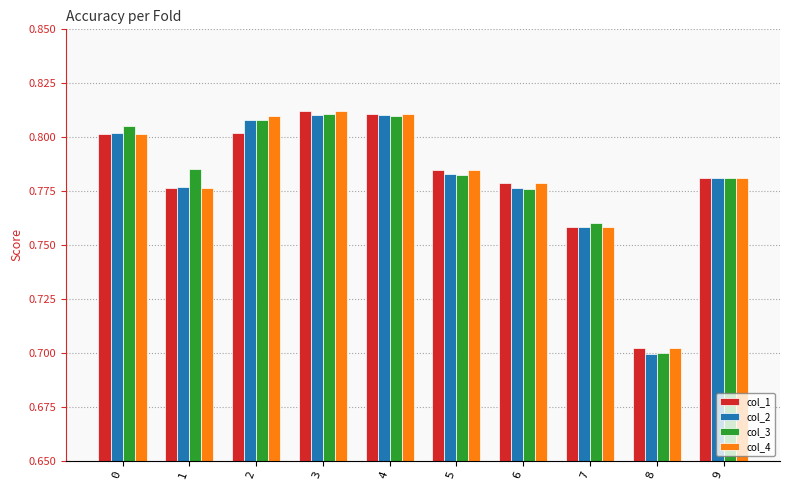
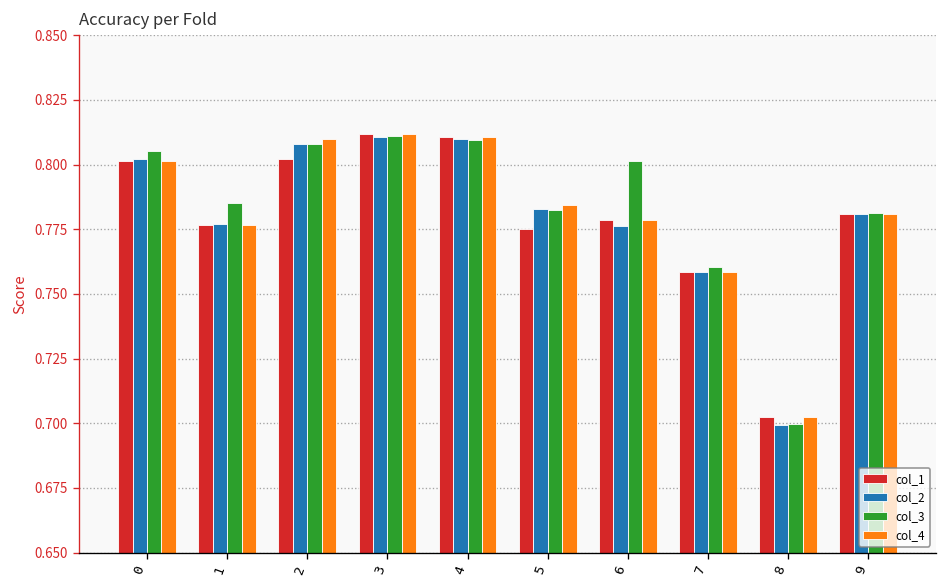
  {
    "col_1": {
      "0": 0.801,
      "1": 0.776,
      "2": 0.802,
      "3": 0.812,
      "4": 0.811,
-     "5": 0.785,
+     "5": 0.775,
      "6": 0.779,
      "7": 0.758,
      "8": 0.702,
      "9": 0.781
    },
    "col_2": {
      "0": 0.802,
      "1": 0.777,
      "2": 0.808,
      "3": 0.810,
      "4": 0.810,
      "5": 0.783,
      "6": 0.776,
      "7": 0.758,
      "8": 0.699,
      "9": 0.781
    },
    "col_3": {
      "0": 0.805,
      "1": 0.785,
      "2": 0.808,
      "3": 0.811,
      "4": 0.810,
      "5": 0.782,
-     "6": 0.776,
+     "6": 0.801,
      "7": 0.760,
      "8": 0.700,
      "9": 0.781
    },
    "col_4": {
      "0": 0.801,
      "1": 0.776,
      "2": 0.810,
      "3": 0.812,
      "4": 0.811,
      "5": 0.785,
      "6": 0.779,
      "7": 0.758,
      "8": 0.702,
      "9": 0.781
    }
  }
